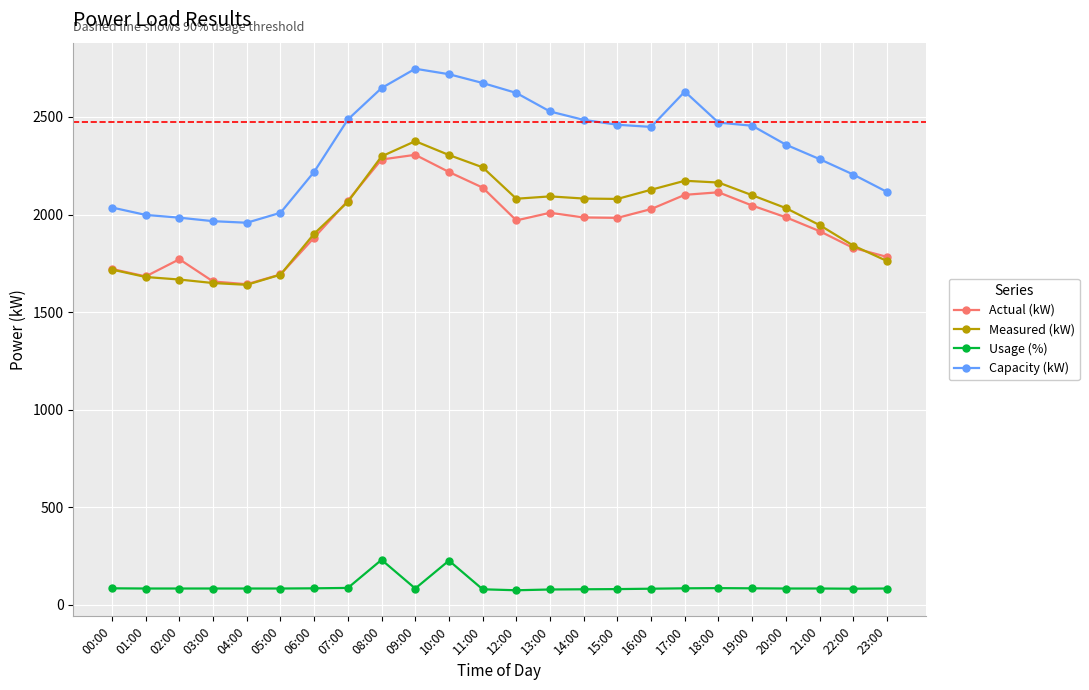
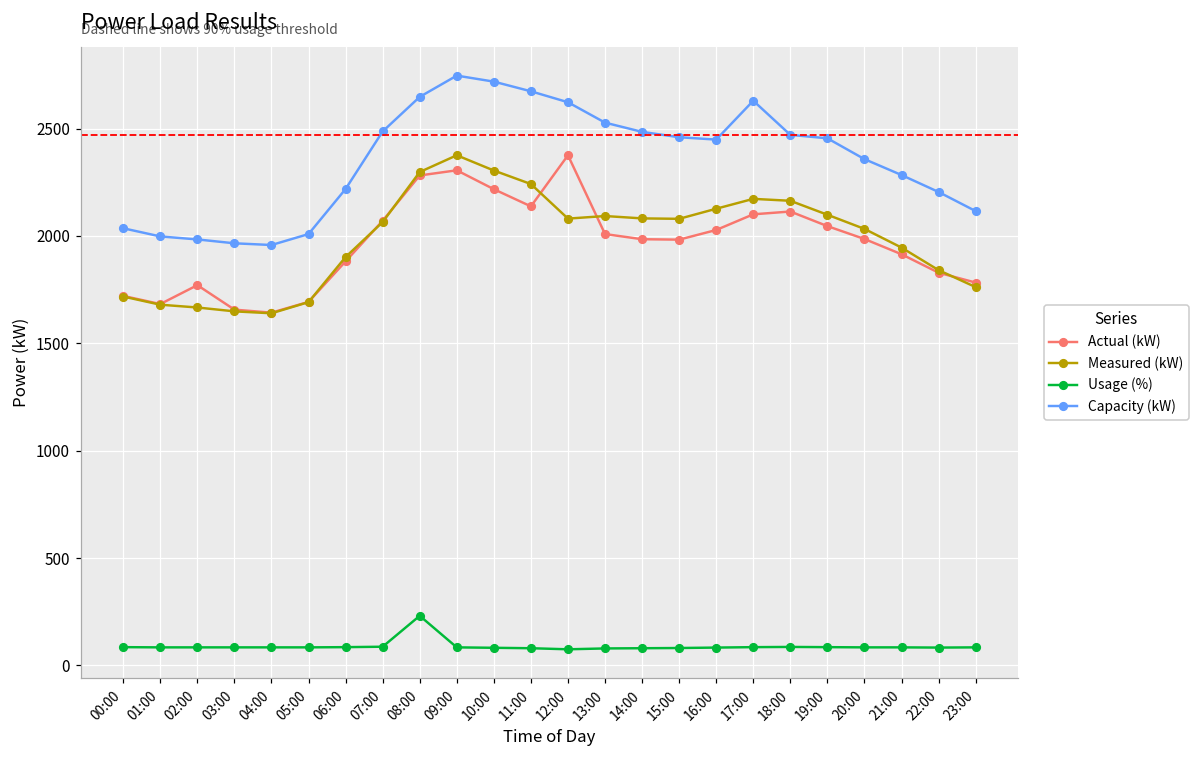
  {
    "Actual (kW)": {
      "02:00": 1770,
      "06:00": 1880,
      "08:00": 2280,
      "09:00": 2310,
      "10:00": 2220,
      "11:00": 2140,
-     "12:00": 1970,
+     "12:00": 2380,
      "13:00": 2010,
      "14:00": 1990,
      "15:00": 1980,
      "16:00": 2030,
      "17:00": 2100,
      "18:00": 2110,
      "19:00": 2050,
      "20:00": 1990,
      "21:00": 1920,
      "23:00": 1780
    },
    "Measured (kW)": {
      "02:00": 1670,
      "06:00": 1900,
      "08:00": 2300,
      "09:00": 2380,
      "10:00": 2310,
      "11:00": 2240,
      "12:00": 2080,
      "13:00": 2090,
      "14:00": 2080,
      "15:00": 2080,
      "16:00": 2130,
      "17:00": 2170,
      "18:00": 2160,
      "19:00": 2100,
      "20:00": 2030,
      "21:00": 1950,
      "23:00": 1760
    },
    "Usage (%)": {
      "00:00": 90,
      "01:00": 80,
      "02:00": 80,
      "03:00": 80,
      "04:00": 80,
      "05:00": 80,
      "06:00": 90,
      "07:00": 90,
      "08:00": 230,
      "09:00": 80,
-     "10:00": 230,
+     "10:00": 80,
      "11:00": 80,
      "12:00": 80,
      "13:00": 80,
      "14:00": 80,
      "15:00": 80,
      "16:00": 80,
      "17:00": 90,
      "18:00": 90,
      "19:00": 90,
      "20:00": 80,
      "21:00": 80,
      "22:00": 80,
      "23:00": 80
    },
    "Capacity (kW)": {
      "00:00": 2040,
      "01:00": 2000,
      "02:00": 1980,
      "03:00": 1970,
      "04:00": 1960,
      "05:00": 2010,
      "06:00": 2220,
      "07:00": 2490,
      "08:00": 2650,
      "09:00": 2750,
      "10:00": 2720,
      "11:00": 2670,
      "12:00": 2620,
      "13:00": 2530,
      "14:00": 2490,
      "15:00": 2460,
      "16:00": 2450,
      "17:00": 2630,
      "18:00": 2470,
      "19:00": 2460,
      "20:00": 2360,
      "21:00": 2280,
      "22:00": 2210,
      "23:00": 2120
    }
  }
